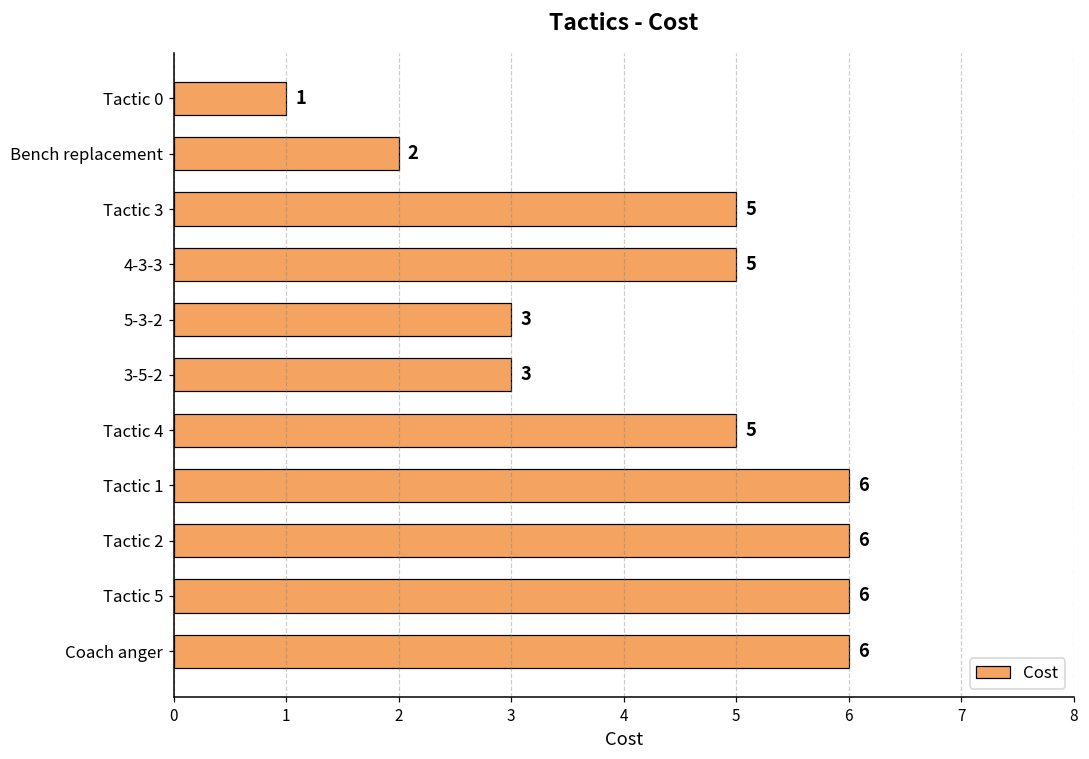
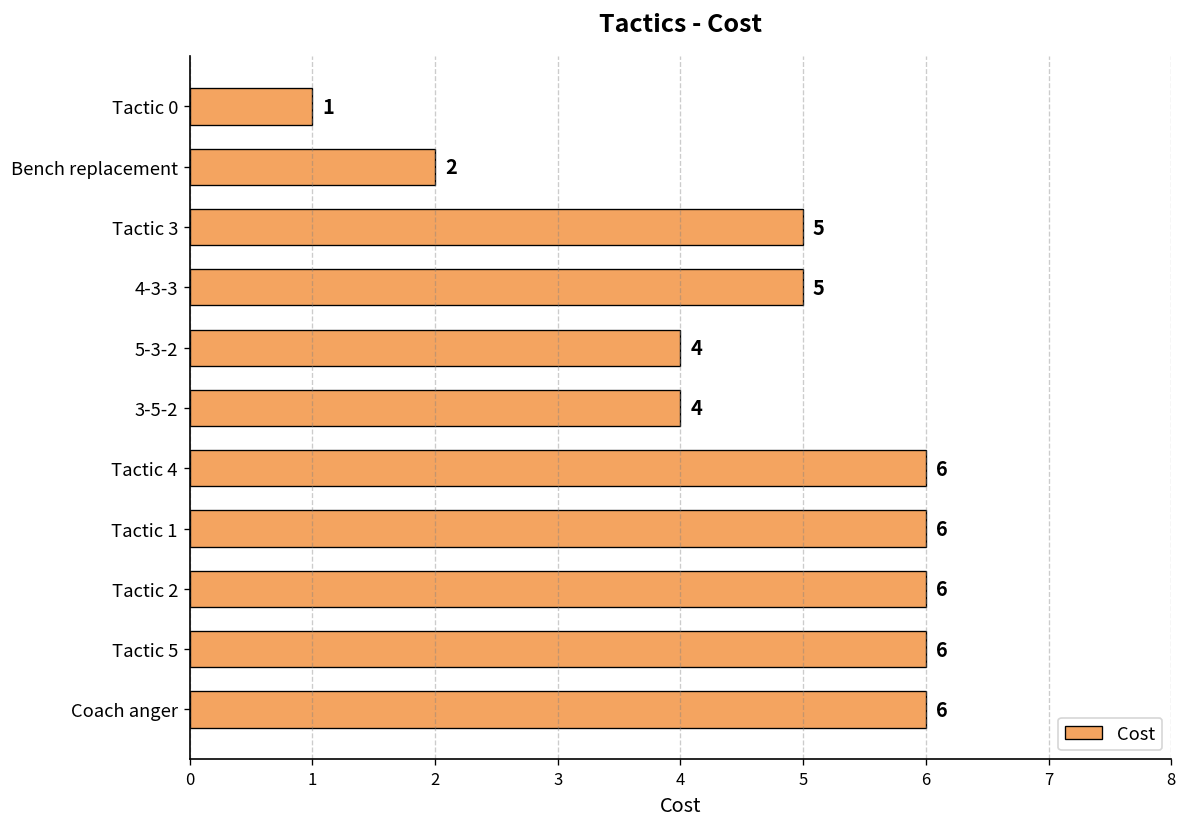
  {
    "Tactic 0": 1,
    "Bench replacement": 2,
    "Tactic 3": 5,
    "4-3-3": 5,
-   "5-3-2": 3,
-   "3-5-2": 3,
-   "Tactic 4": 5,
+   "5-3-2": 4,
+   "3-5-2": 4,
+   "Tactic 4": 6,
    "Tactic 1": 6,
    "Tactic 2": 6,
    "Tactic 5": 6,
    "Coach anger": 6
  }
